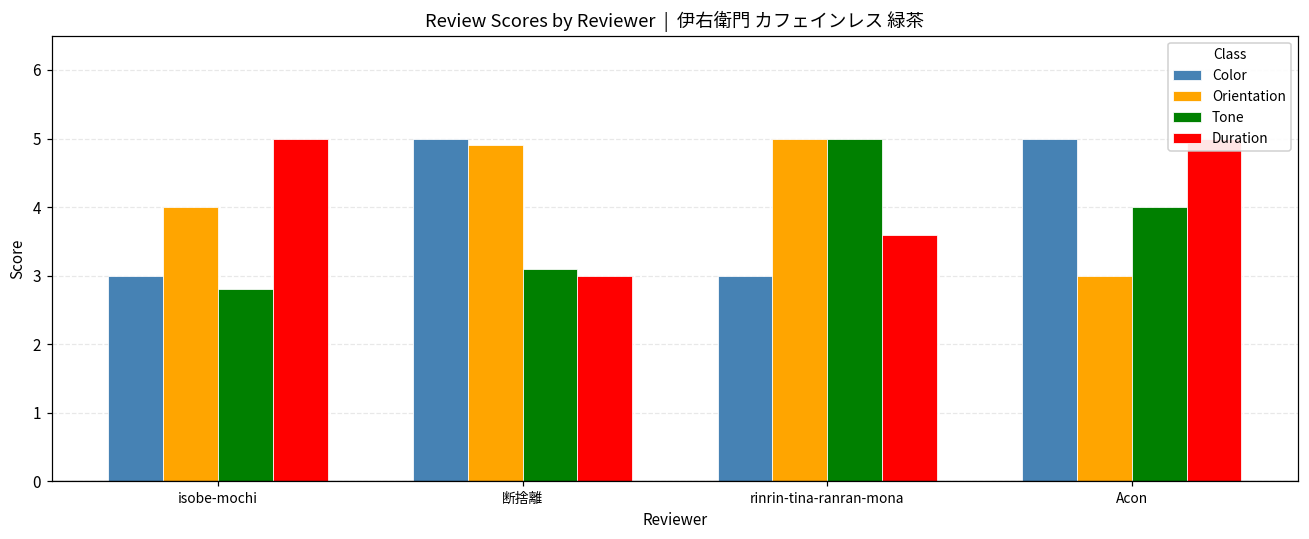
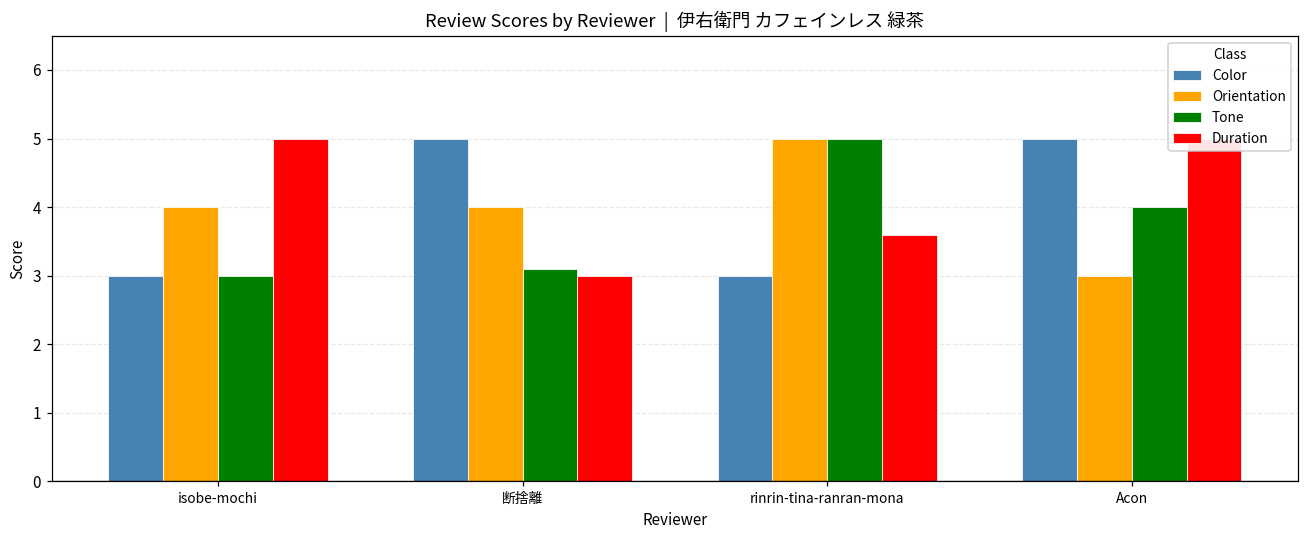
  {
    "Color": {
      "isobe-mochi": 3.0,
      "断捨離": 5.0,
      "rinrin-tina-ranran-mona": 3.0,
      "Acon": 5.0
    },
    "Orientation": {
      "isobe-mochi": 4.0,
-     "断捨離": 4.9,
+     "断捨離": 4.0,
      "rinrin-tina-ranran-mona": 5.0,
      "Acon": 3.0
    },
    "Tone": {
-     "isobe-mochi": 2.8,
+     "isobe-mochi": 3.0,
      "断捨離": 3.1,
      "rinrin-tina-ranran-mona": 5.0,
      "Acon": 4.0
    },
    "Duration": {
      "isobe-mochi": 5.0,
      "断捨離": 3.0,
      "rinrin-tina-ranran-mona": 3.6
    }
  }
